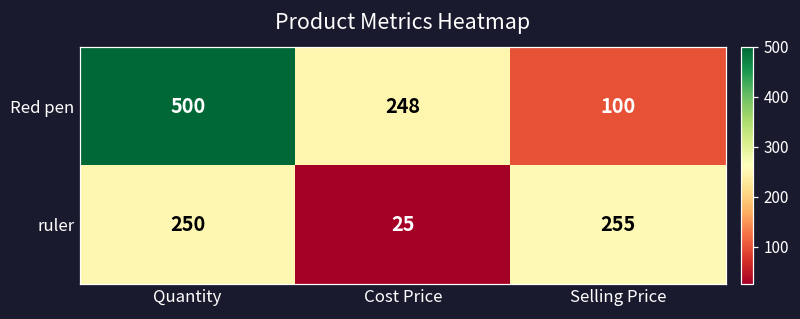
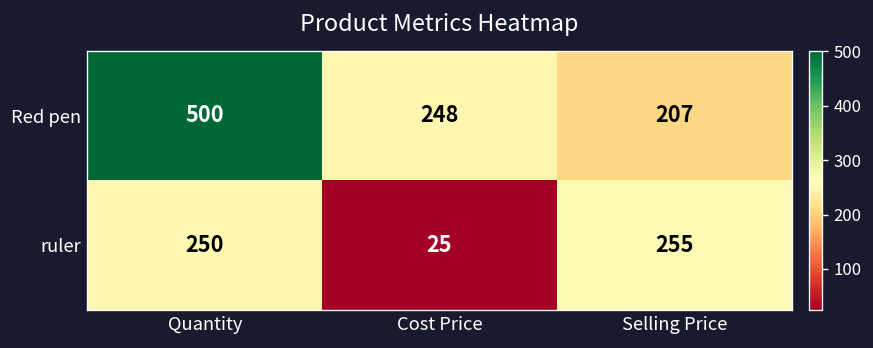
  {
    "Red pen": {
      "Quantity": 500,
      "Cost Price": 248,
-     "Selling Price": 100
+     "Selling Price": 207
    },
    "ruler": {
      "Quantity": 250,
      "Cost Price": 25,
      "Selling Price": 255
    }
  }
